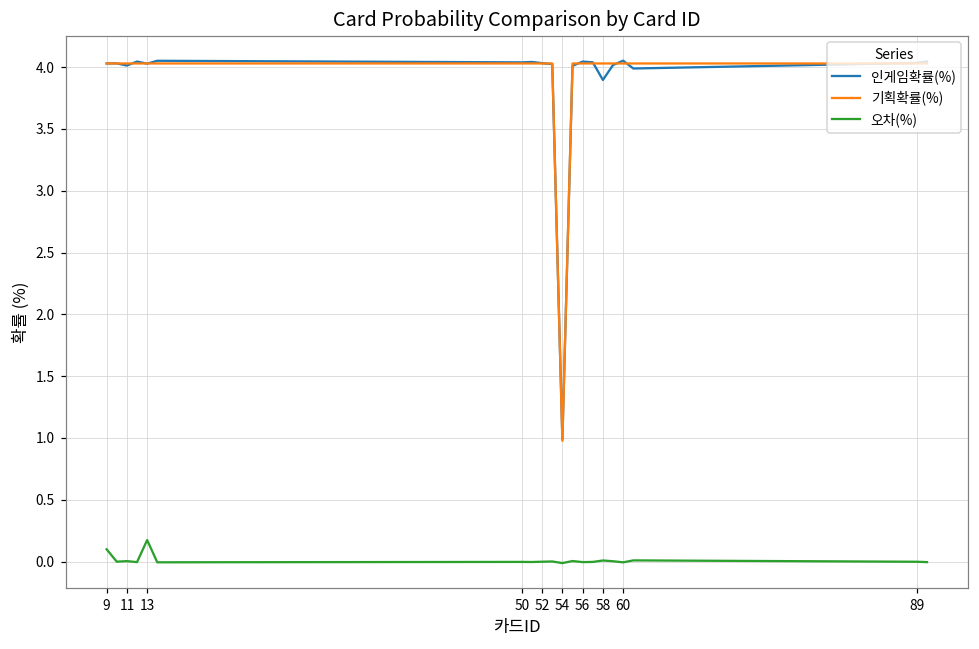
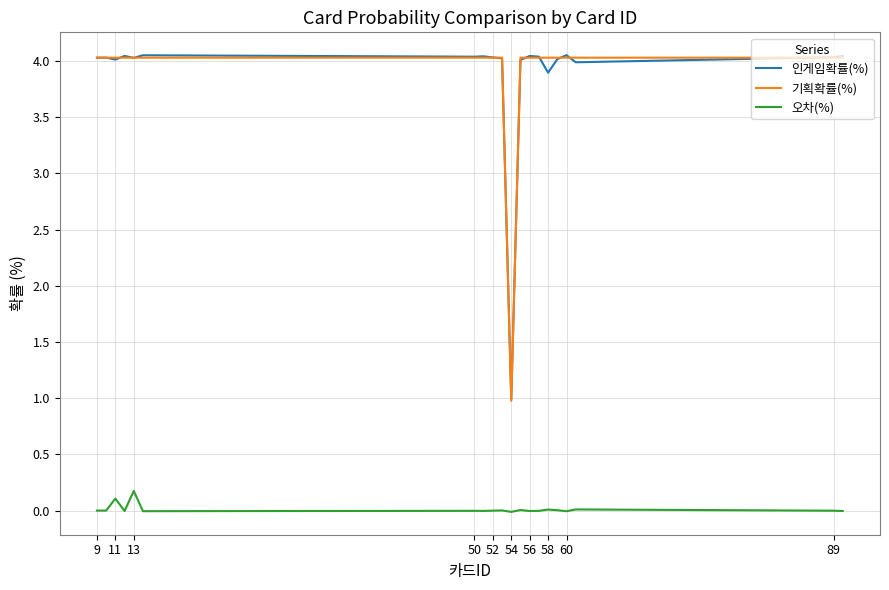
  {
    "인게임확률(%)": {
      "58": 3.90
    },
    "기획확률(%)": {
      "58": 4.03
    },
    "오차(%)": {
-     "9": 0.1,
-     "11": 0.00,
+     "9": 0.0,
+     "11": 0.11,
      "13": 0.17,
      "50": 0.00,
      "52": 0.00,
      "54": -0.01,
      "56": 0.00,
      "58": 0.01,
      "60": -0.01,
      "89": 0.00
    }
  }
